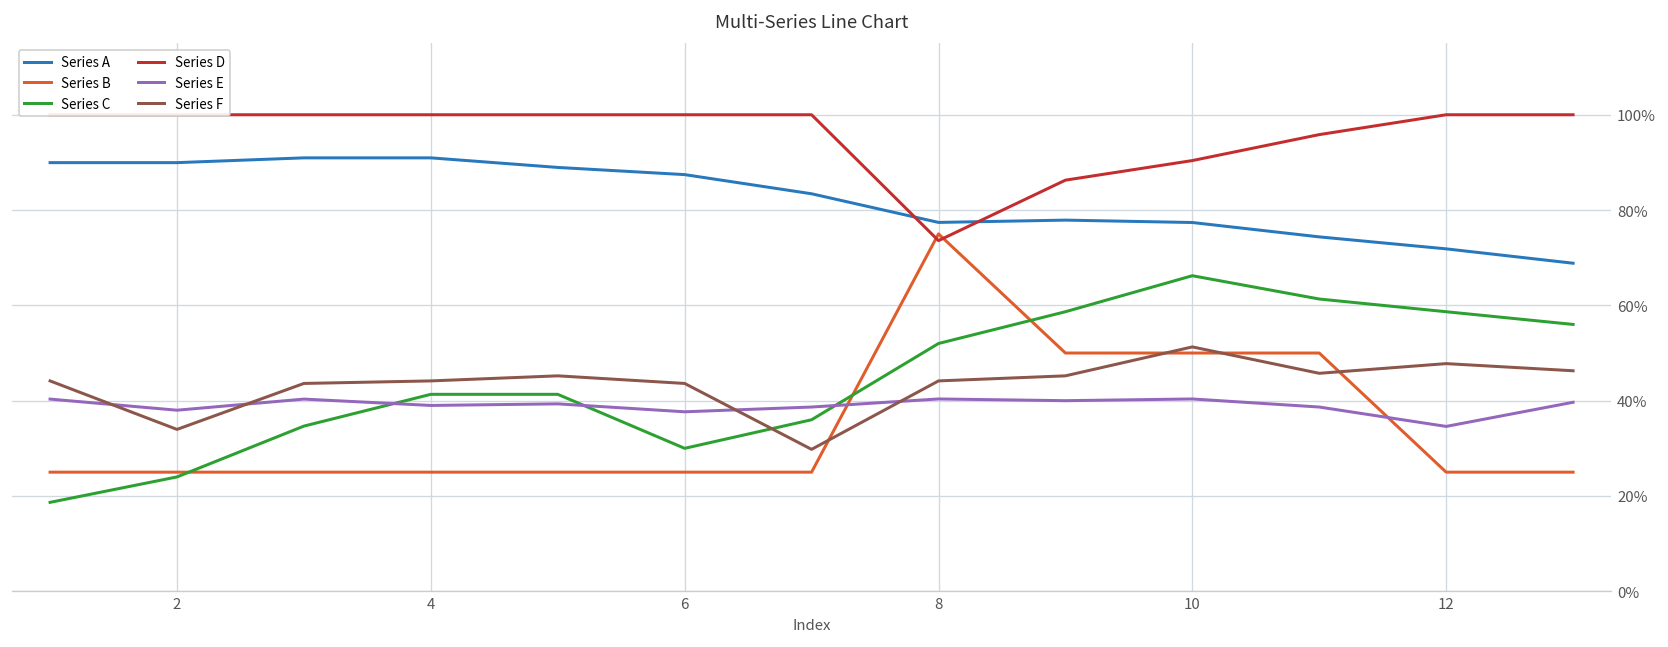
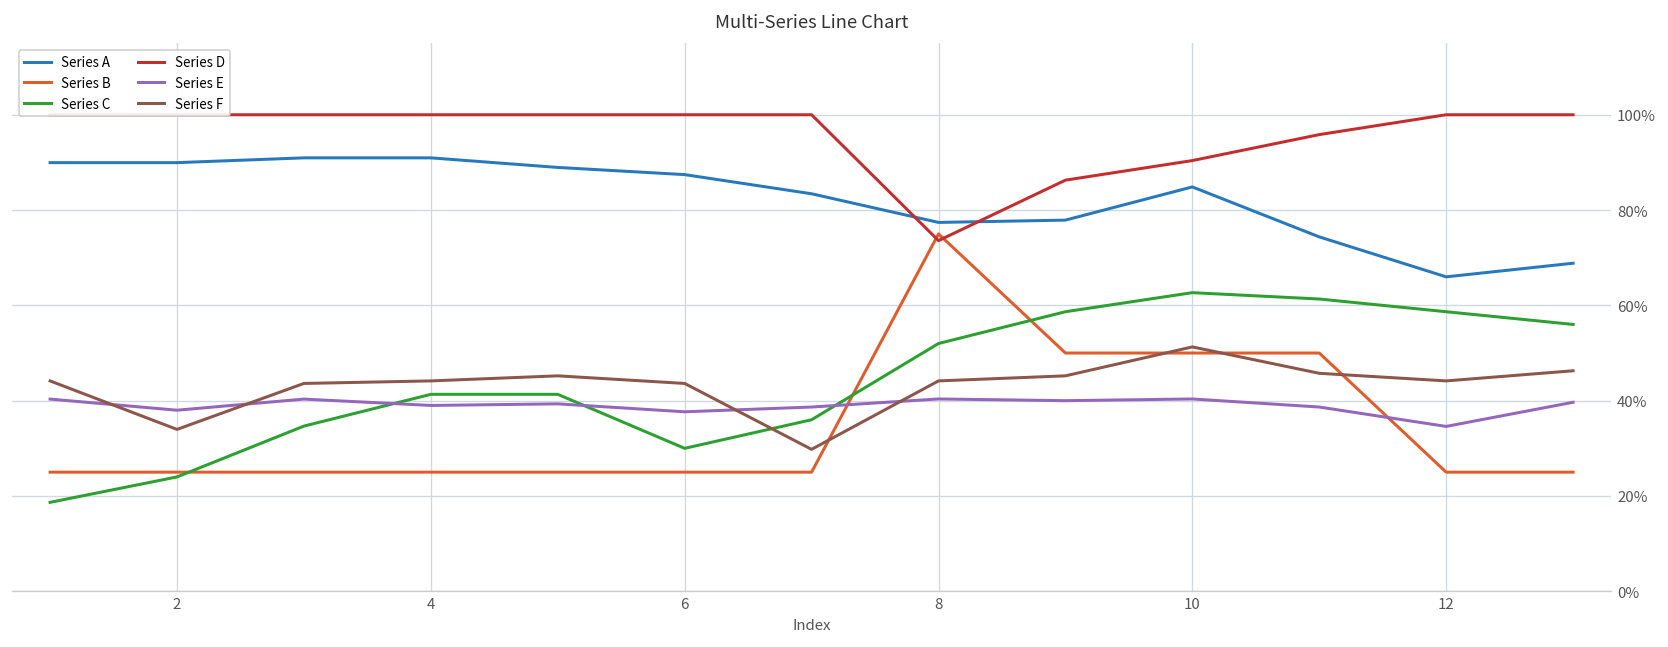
  {
    "Series A": {
      "2": "90%",
      "4": "91%",
      "6": "87%",
      "8": "77%",
-     "10": "77%",
-     "12": "72%"
+     "10": "85%",
+     "12": "66%"
    },
    "Series C": {
      "2": "24%",
      "4": "41%",
      "6": "30%",
      "8": "52%",
-     "10": "66%",
+     "10": "63%",
      "12": "59%"
    },
    "Series E": {
      "2": "38%",
      "4": "39%",
      "6": "38%",
      "8": "40%",
      "10": "40%",
      "12": "35%"
    },
    "Series F": {
      "2": "34%",
      "4": "44%",
      "6": "44%",
      "8": "44%",
      "10": "51%",
-     "12": "48%"
+     "12": "44%"
    }
  }
